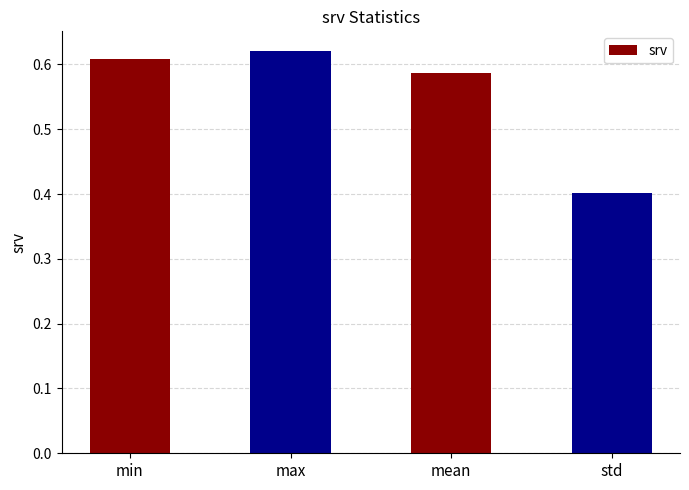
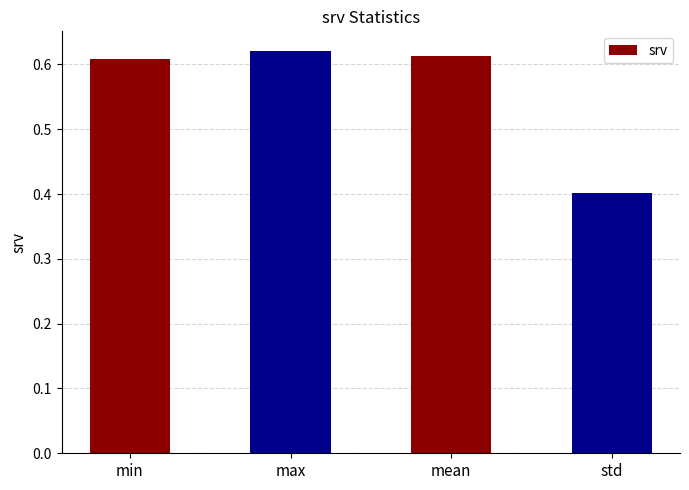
  {
    "min": 0.61,
    "max": 0.62,
-   "mean": 0.59,
+   "mean": 0.61,
    "std": 0.40
  }
